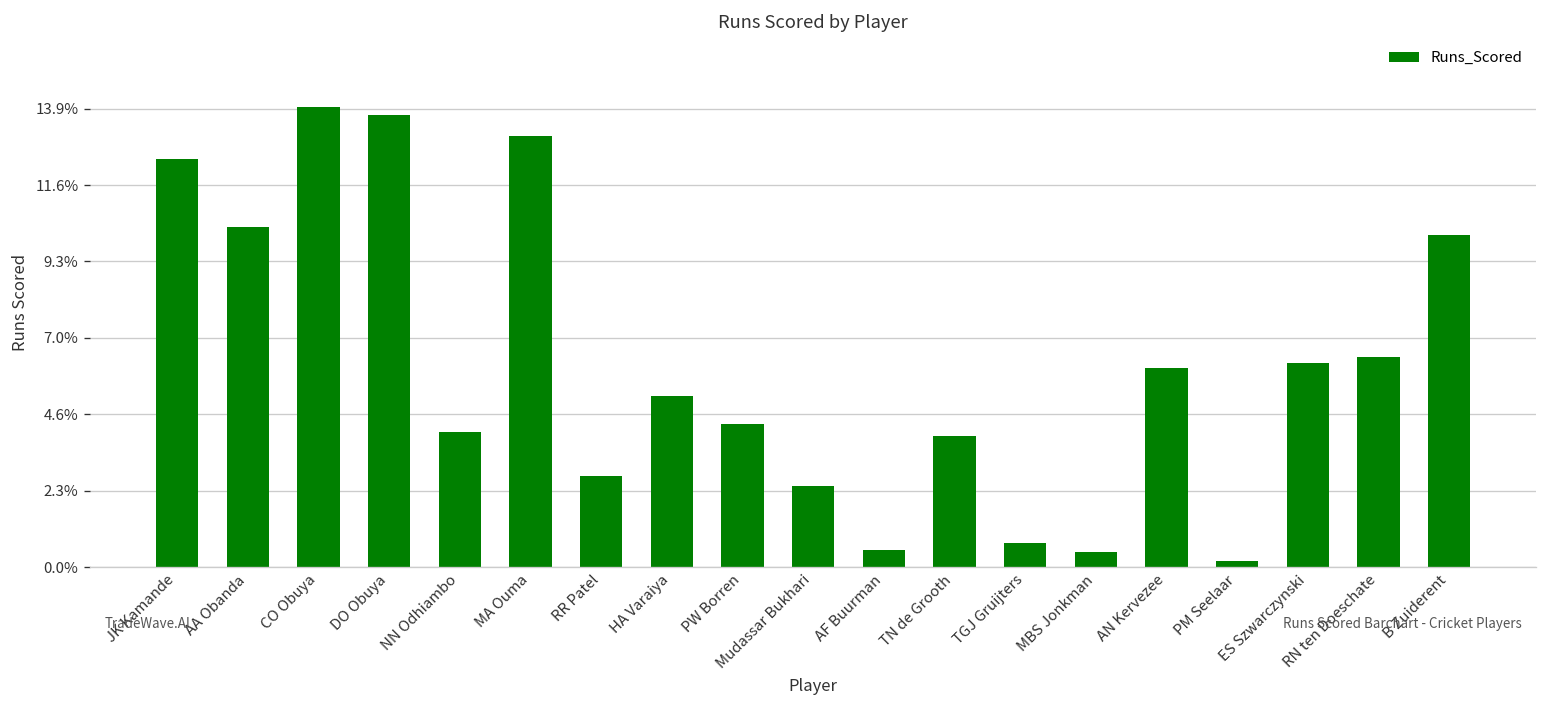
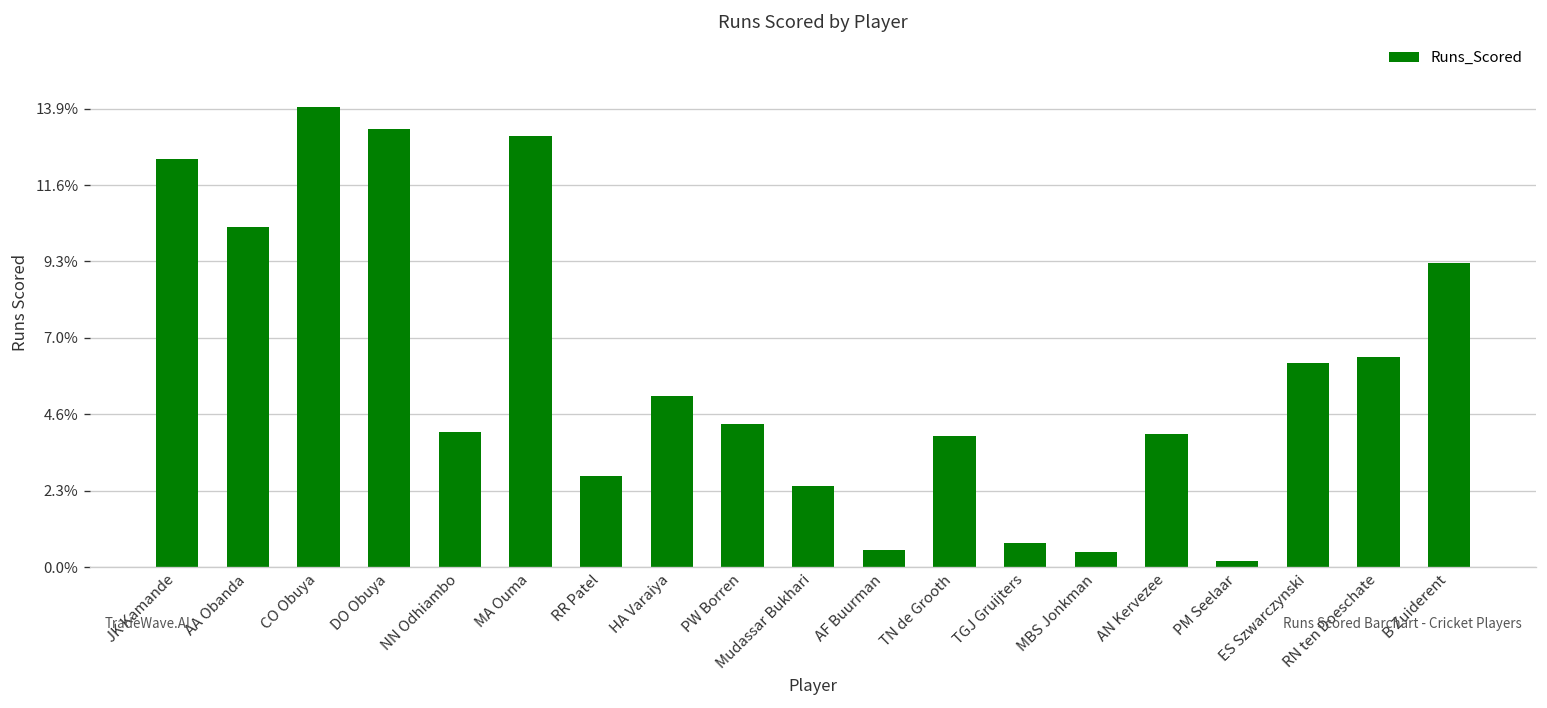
  {
    "JK Kamande": "12.4%",
    "AA Obanda": "10.3%",
    "CO Obuya": "14.0%",
-   "DO Obuya": "13.7%",
+   "DO Obuya": "13.3%",
    "NN Odhiambo": "4.1%",
    "MA Ouma": "13.1%",
    "RR Patel": "2.8%",
    "HA Varaiya": "5.2%",
    "PW Borren": "4.3%",
    "Mudassar Bukhari": "2.5%",
    "AF Buurman": "0.5%",
    "TN de Grooth": "4.0%",
    "TGJ Gruijters": "0.7%",
    "MBS Jonkman": "0.5%",
-   "AN Kervezee": "6.0%",
+   "AN Kervezee": "4.0%",
    "PM Seelaar": "0.2%",
    "ES Szwarczynski": "6.2%",
    "RN ten Doeschate": "6.4%",
-   "B Zuiderent": "10.1%"
+   "B Zuiderent": "9.2%"
  }
